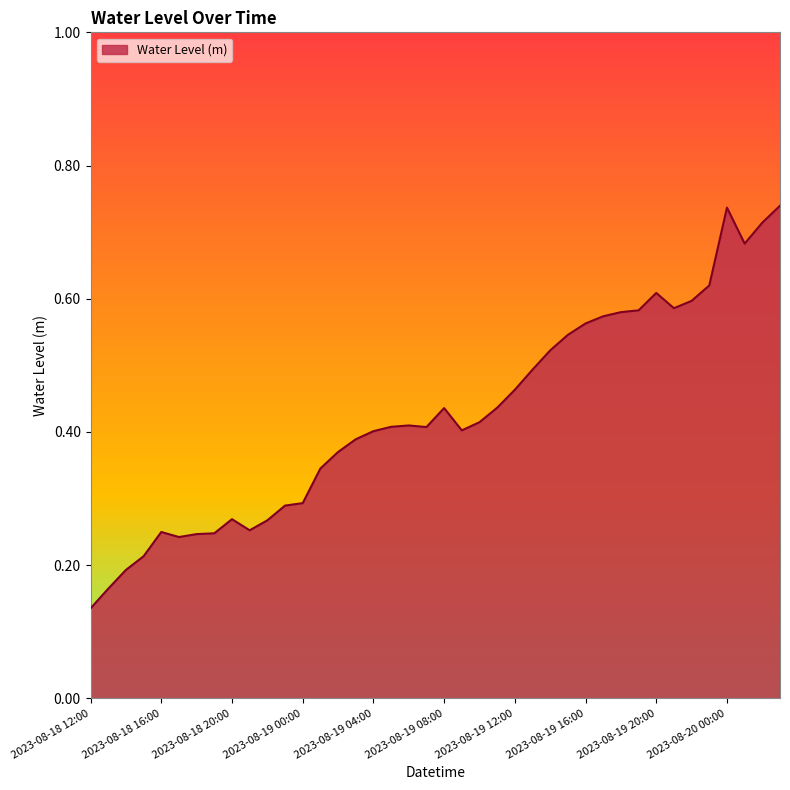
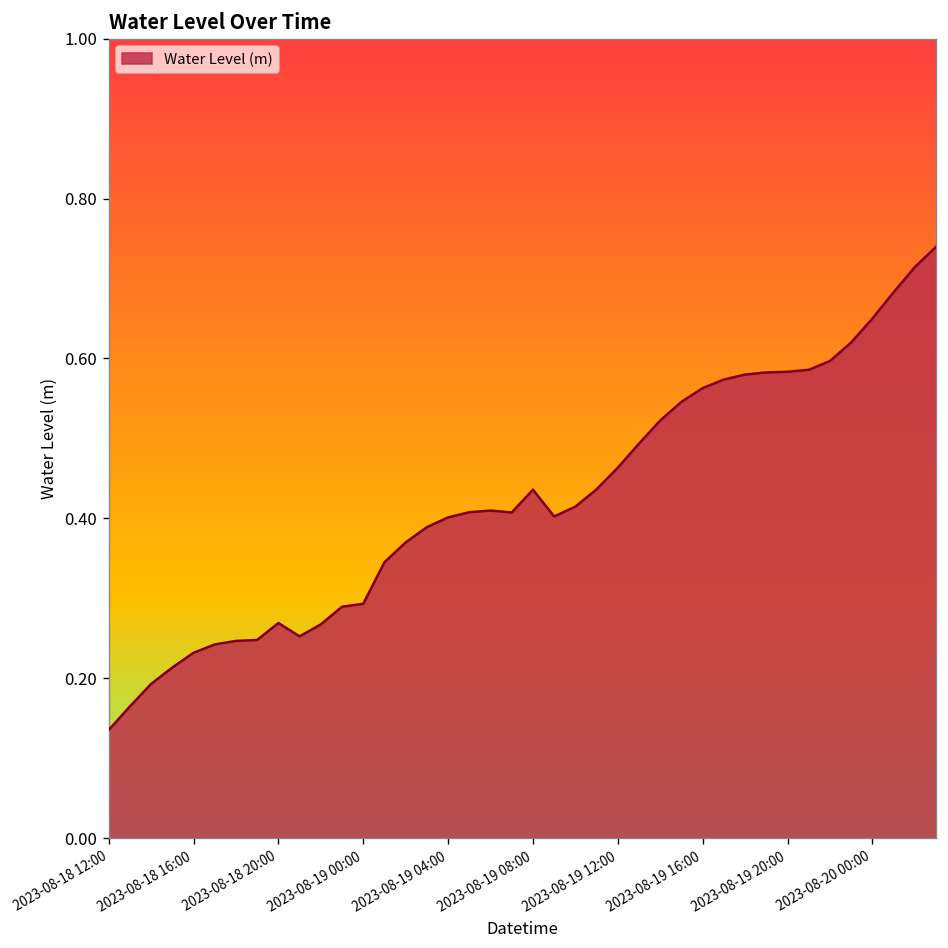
  {
    "2023-08-18 12:00": 0.14,
-   "2023-08-18 16:00": 0.25,
+   "2023-08-18 16:00": 0.23,
    "2023-08-18 20:00": 0.27,
    "2023-08-19 00:00": 0.29,
    "2023-08-19 04:00": 0.40,
    "2023-08-19 08:00": 0.44,
    "2023-08-19 12:00": 0.46,
    "2023-08-19 16:00": 0.56,
-   "2023-08-19 20:00": 0.61,
-   "2023-08-20 00:00": 0.74
+   "2023-08-19 20:00": 0.58,
+   "2023-08-20 00:00": 0.65
  }
